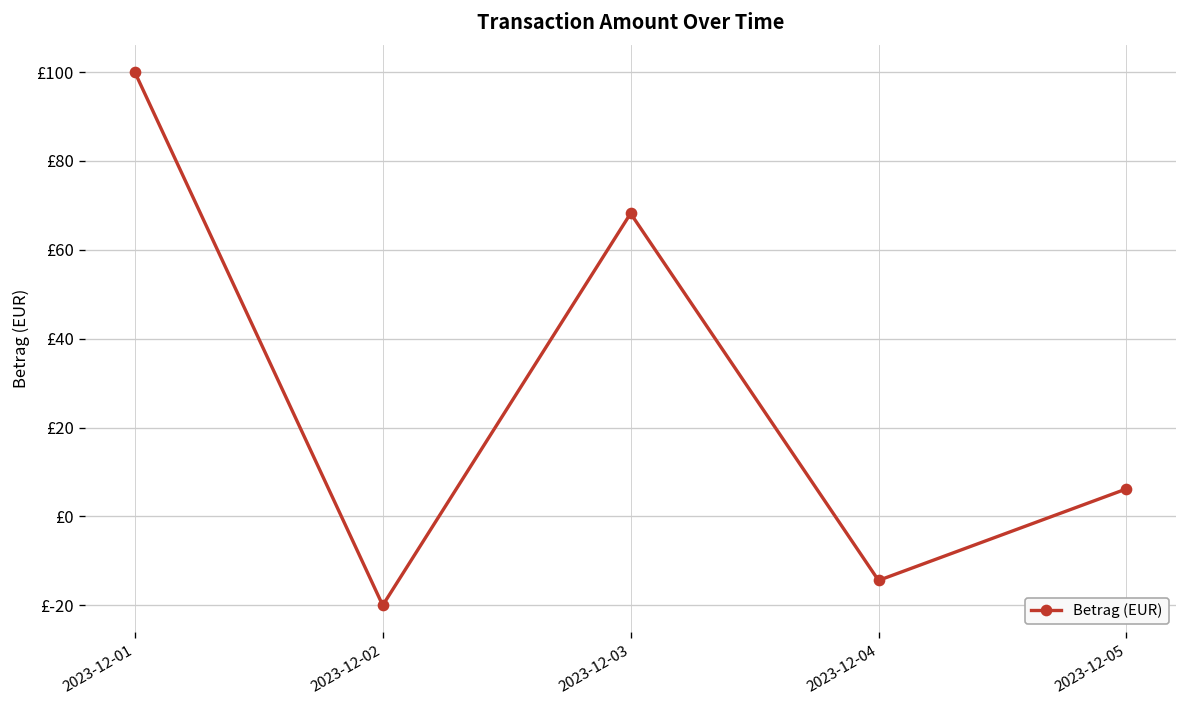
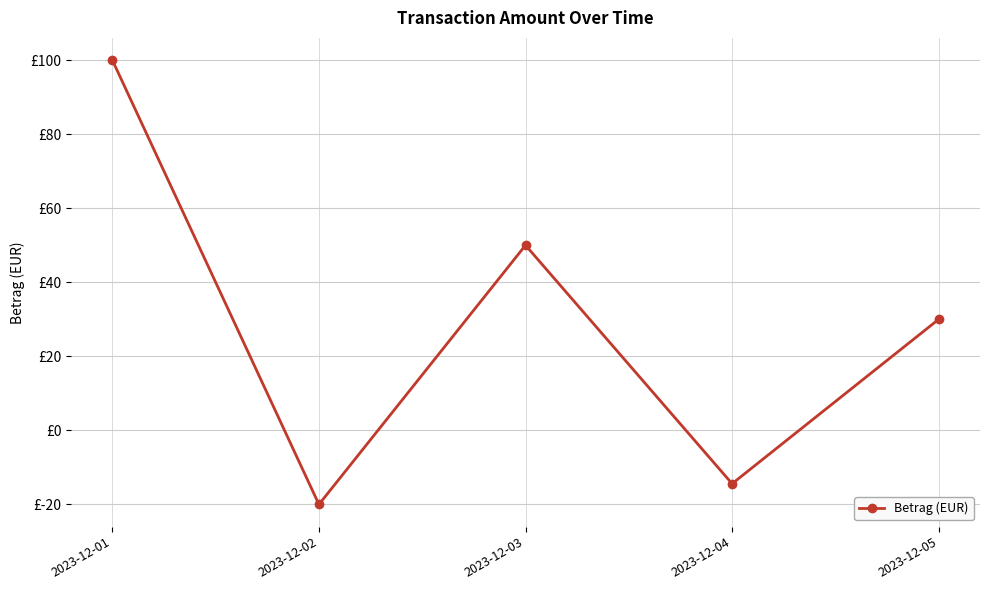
  {
    "2023-12-01": "£100",
    "2023-12-02": "£-20",
-   "2023-12-03": "£68",
+   "2023-12-03": "£50",
    "2023-12-04": "£-14",
-   "2023-12-05": "£6"
+   "2023-12-05": "£30"
  }
